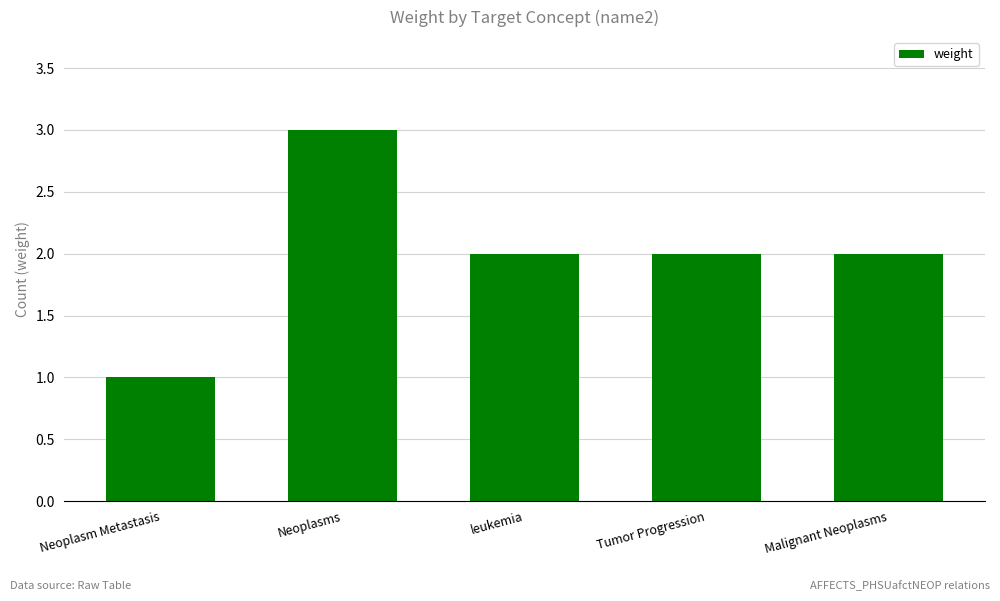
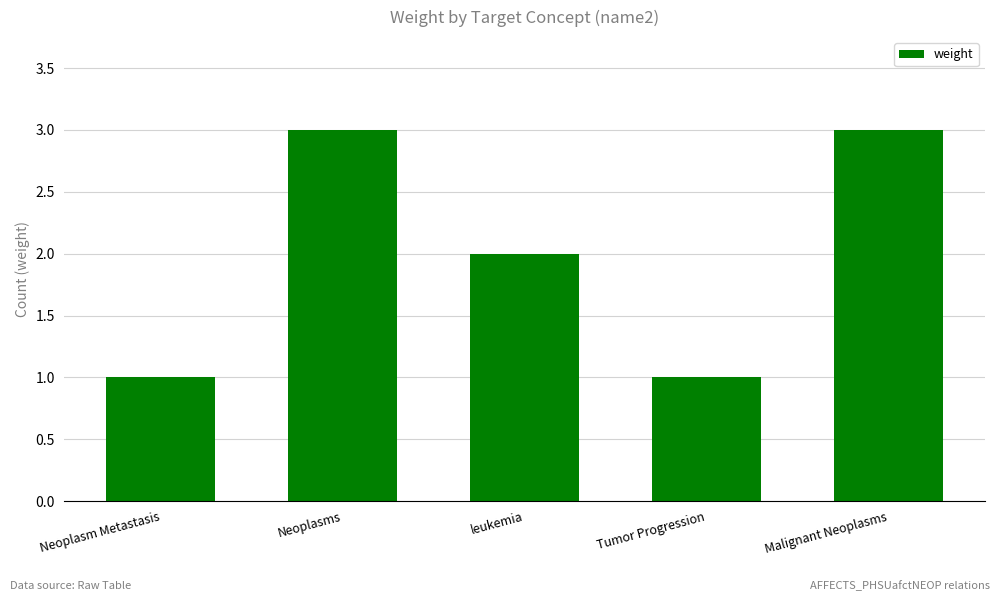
  {
    "Neoplasm Metastasis": 1,
    "Neoplasms": 3,
    "leukemia": 2,
-   "Tumor Progression": 2,
-   "Malignant Neoplasms": 2
+   "Tumor Progression": 1,
+   "Malignant Neoplasms": 3
  }
